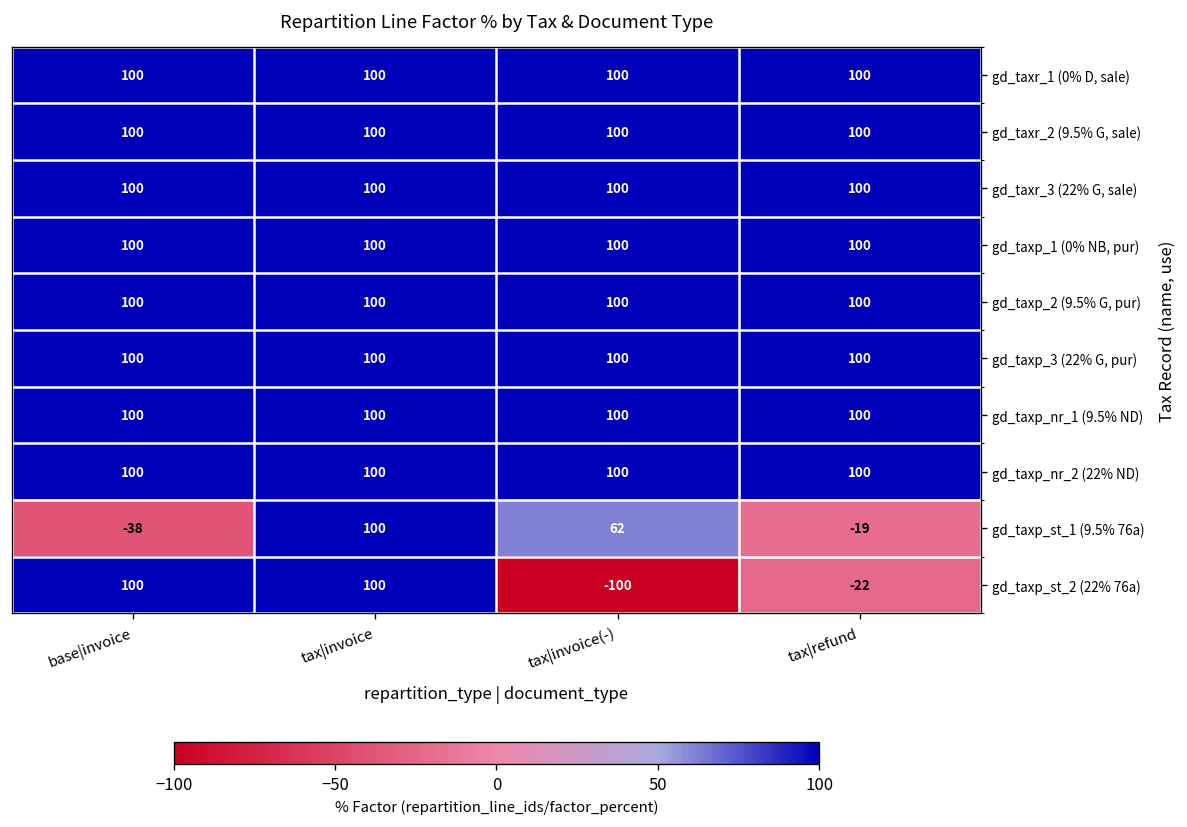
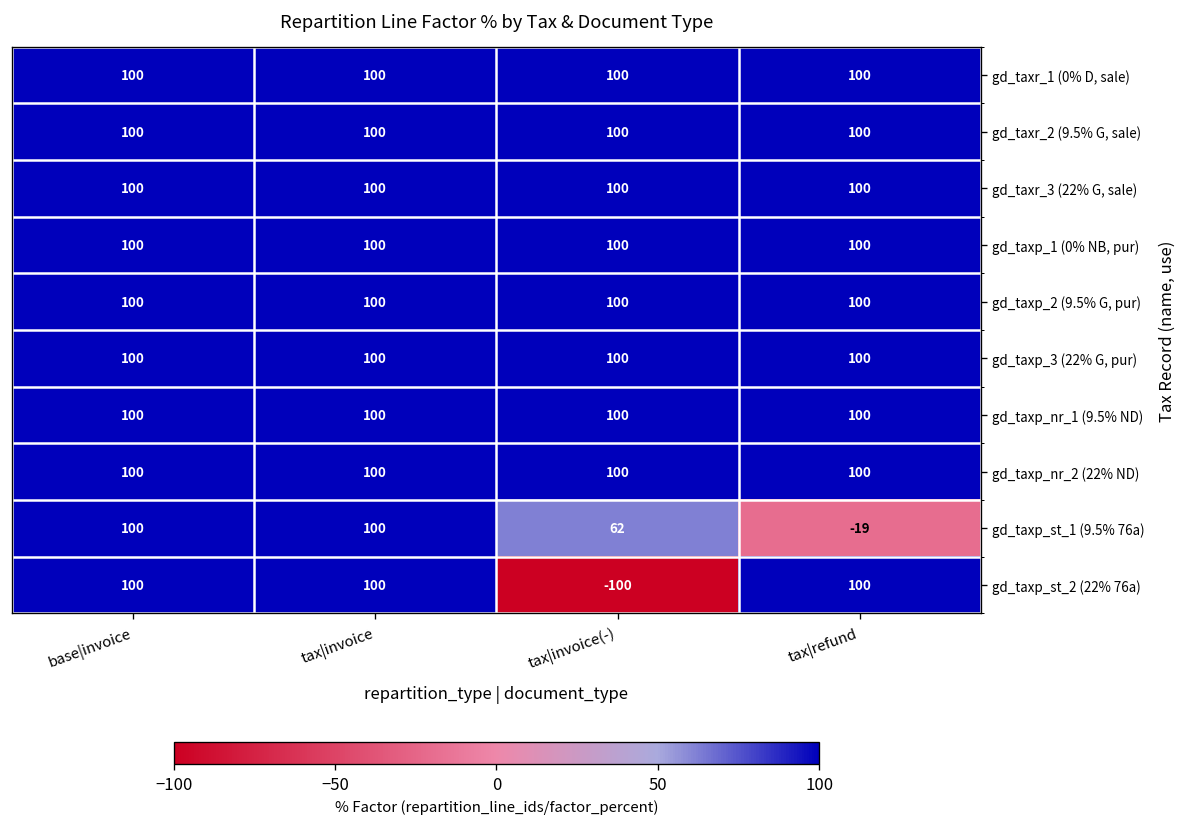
  {
    "gd_taxr_1 (0% D, sale)": {
      "base|invoice": 100,
      "tax|invoice": 100,
      "tax|invoice(-)": 100,
      "tax|refund": 100
    },
    "gd_taxr_2 (9.5% G, sale)": {
      "base|invoice": 100,
      "tax|invoice": 100,
      "tax|invoice(-)": 100,
      "tax|refund": 100
    },
    "gd_taxr_3 (22% G, sale)": {
      "base|invoice": 100,
      "tax|invoice": 100,
      "tax|invoice(-)": 100,
      "tax|refund": 100
    },
    "gd_taxp_1 (0% NB, pur)": {
      "base|invoice": 100,
      "tax|invoice": 100,
      "tax|invoice(-)": 100,
      "tax|refund": 100
    },
    "gd_taxp_2 (9.5% G, pur)": {
      "base|invoice": 100,
      "tax|invoice": 100,
      "tax|invoice(-)": 100,
      "tax|refund": 100
    },
    "gd_taxp_3 (22% G, pur)": {
      "base|invoice": 100,
      "tax|invoice": 100,
      "tax|invoice(-)": 100,
      "tax|refund": 100
    },
    "gd_taxp_nr_1 (9.5% ND)": {
      "base|invoice": 100,
      "tax|invoice": 100,
      "tax|invoice(-)": 100,
      "tax|refund": 100
    },
    "gd_taxp_nr_2 (22% ND)": {
      "base|invoice": 100,
      "tax|invoice": 100,
      "tax|invoice(-)": 100,
      "tax|refund": 100
    },
    "gd_taxp_st_1 (9.5% 76a)": {
-     "base|invoice": -38,
+     "base|invoice": 100,
      "tax|invoice": 100,
      "tax|invoice(-)": 62,
      "tax|refund": -19
    },
    "gd_taxp_st_2 (22% 76a)": {
      "base|invoice": 100,
      "tax|invoice": 100,
      "tax|invoice(-)": -100,
-     "tax|refund": -22
+     "tax|refund": 100
    }
  }
